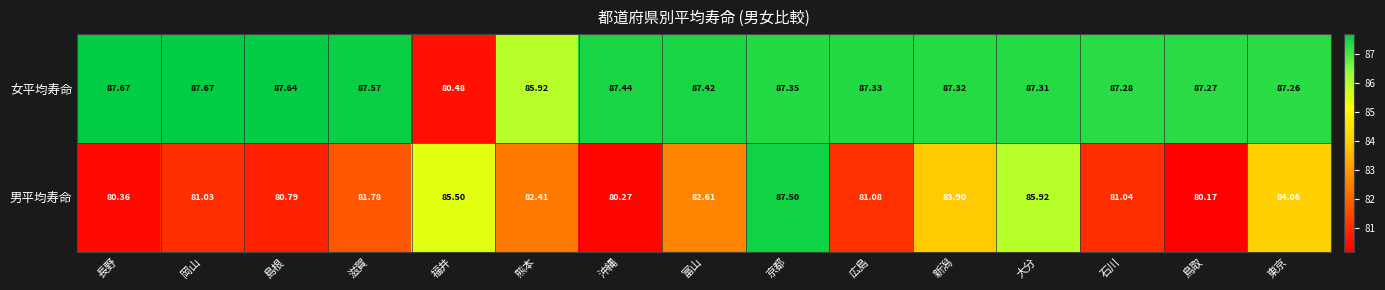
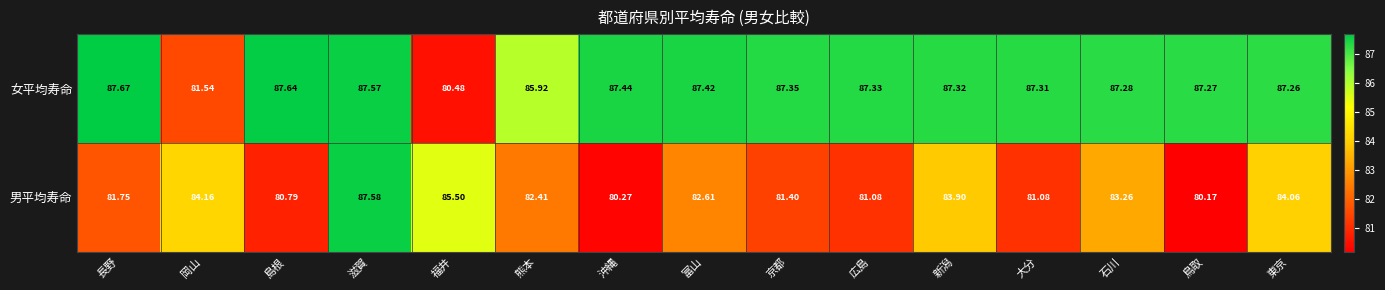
  {
    "女平均寿命": {
      "長野": 87.67,
-     "岡山": 87.67,
+     "岡山": 81.54,
      "島根": 87.64,
      "滋賀": 87.57,
      "福井": 80.48,
      "熊本": 85.92,
      "沖縄": 87.44,
      "富山": 87.42,
      "京都": 87.35,
      "広島": 87.33,
      "新潟": 87.32,
      "大分": 87.31,
      "石川": 87.28,
      "鳥取": 87.27,
      "東京": 87.26
    },
    "男平均寿命": {
-     "長野": 80.36,
-     "岡山": 81.03,
+     "長野": 81.75,
+     "岡山": 84.16,
      "島根": 80.79,
-     "滋賀": 81.78,
+     "滋賀": 87.58,
      "福井": 85.50,
      "熊本": 82.41,
      "沖縄": 80.27,
      "富山": 82.61,
-     "京都": 87.50,
+     "京都": 81.40,
      "広島": 81.08,
      "新潟": 83.90,
-     "大分": 85.92,
-     "石川": 81.04,
+     "大分": 81.08,
+     "石川": 83.26,
      "鳥取": 80.17,
      "東京": 84.06
    }
  }
